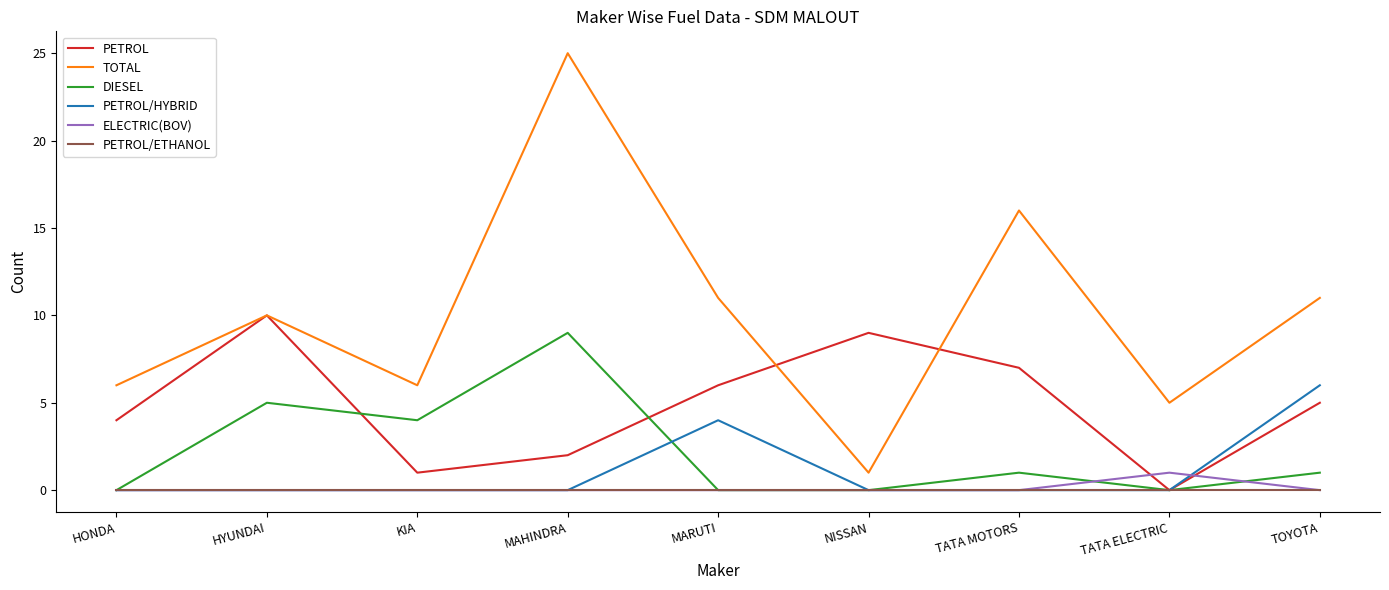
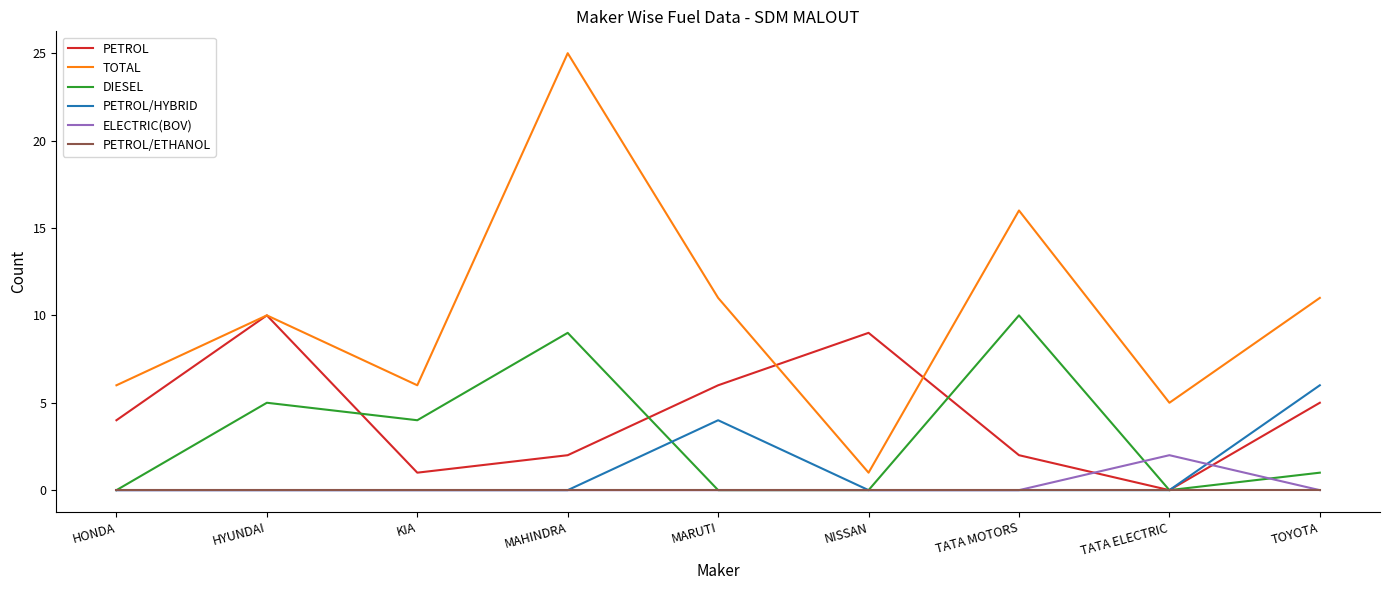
  {
    "PETROL": {
      "HONDA": 4,
      "KIA": 1,
      "MAHINDRA": 2,
      "MARUTI": 6,
      "NISSAN": 9,
-     "TATA MOTORS": 7,
+     "TATA MOTORS": 2,
      "TOYOTA": 5
    },
    "TOTAL": {
      "HONDA": 6,
      "KIA": 6,
      "MAHINDRA": 25,
      "MARUTI": 11,
      "NISSAN": 1,
      "TATA MOTORS": 16,
      "TATA ELECTRIC": 5,
      "TOYOTA": 11
    },
    "DIESEL": {
      "HYUNDAI": 5,
      "KIA": 4,
      "MAHINDRA": 9,
-     "TATA MOTORS": 1,
+     "TATA MOTORS": 10,
      "TOYOTA": 1
    },
    "PETROL/HYBRID": {
      "MARUTI": 4,
      "TOYOTA": 6
    },
    "ELECTRIC(BOV)": {
-     "TATA ELECTRIC": 1
+     "TATA ELECTRIC": 2
    }
  }
